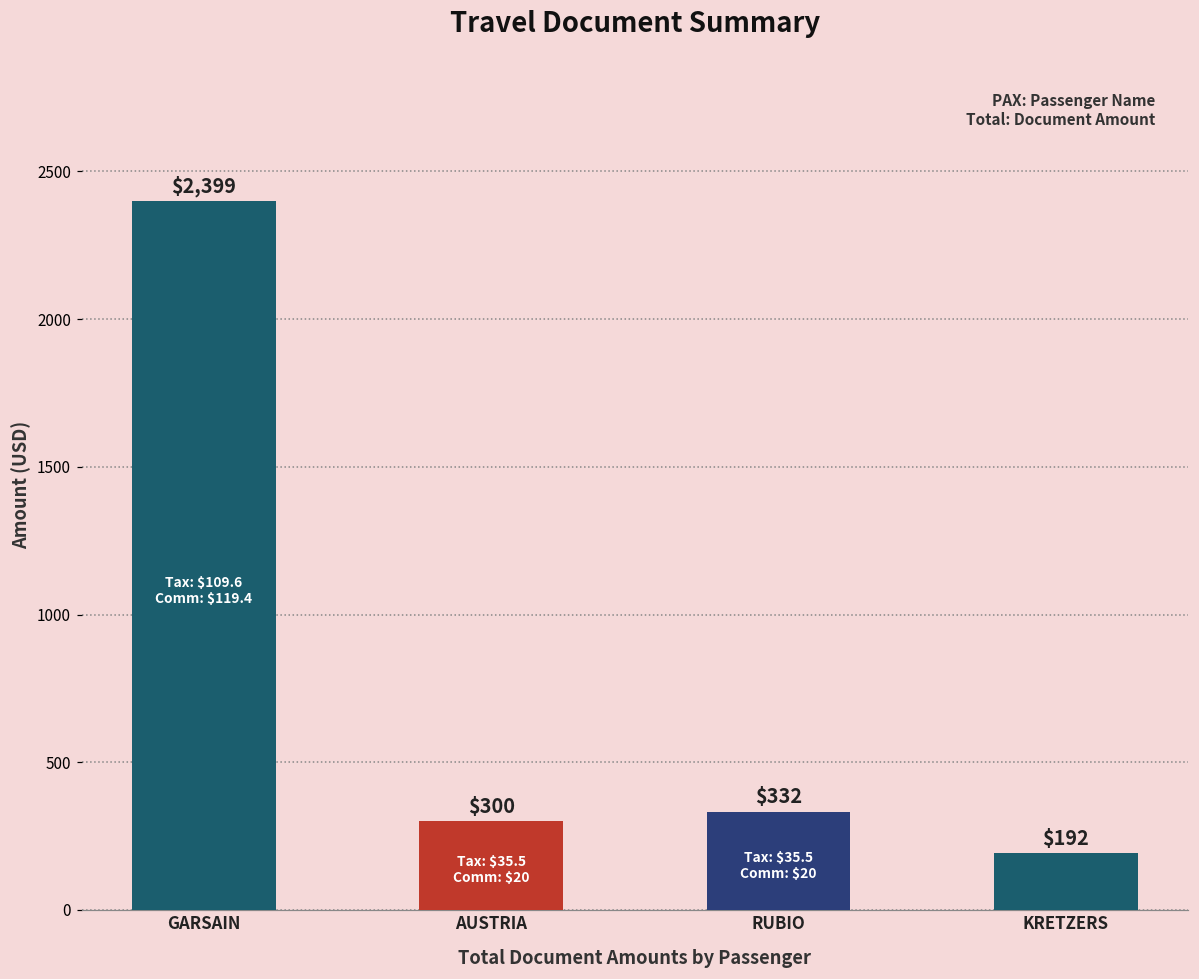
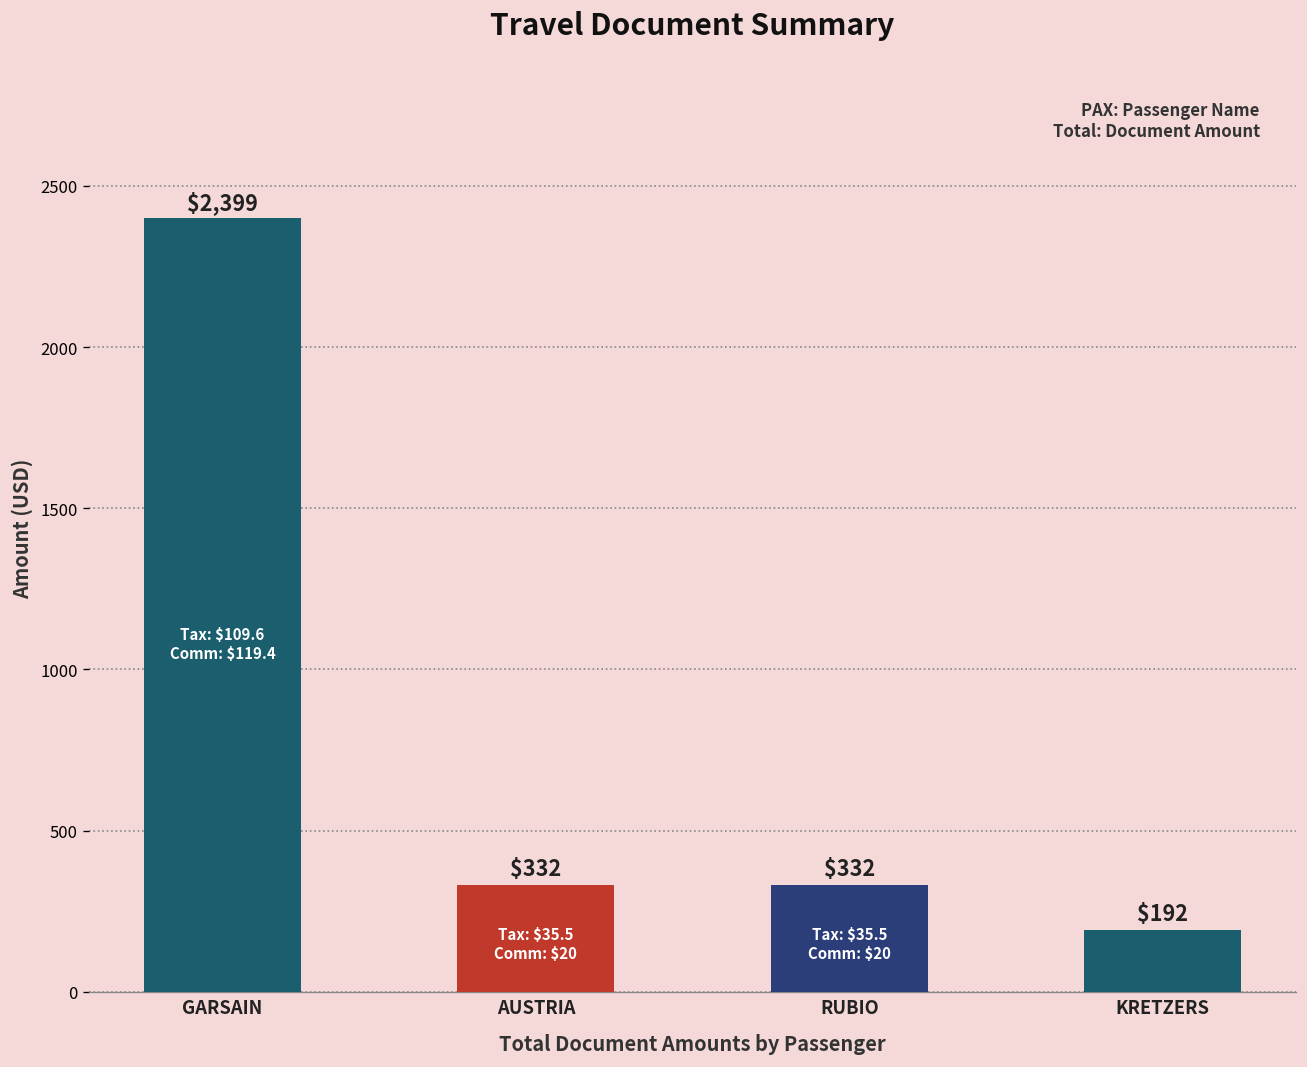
  {
    "GARSAIN": "$2,399",
-   "AUSTRIA": "$300",
+   "AUSTRIA": "$332",
    "RUBIO": "$332",
    "KRETZERS": "$192"
  }
